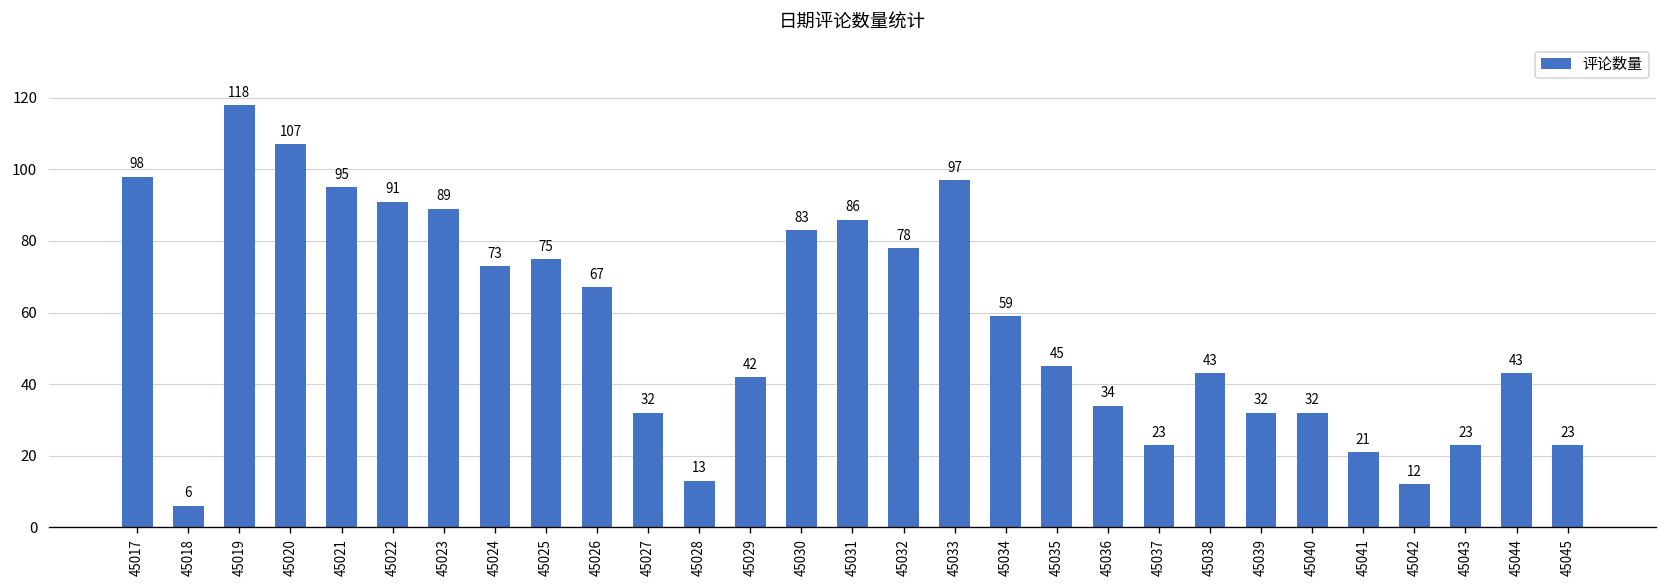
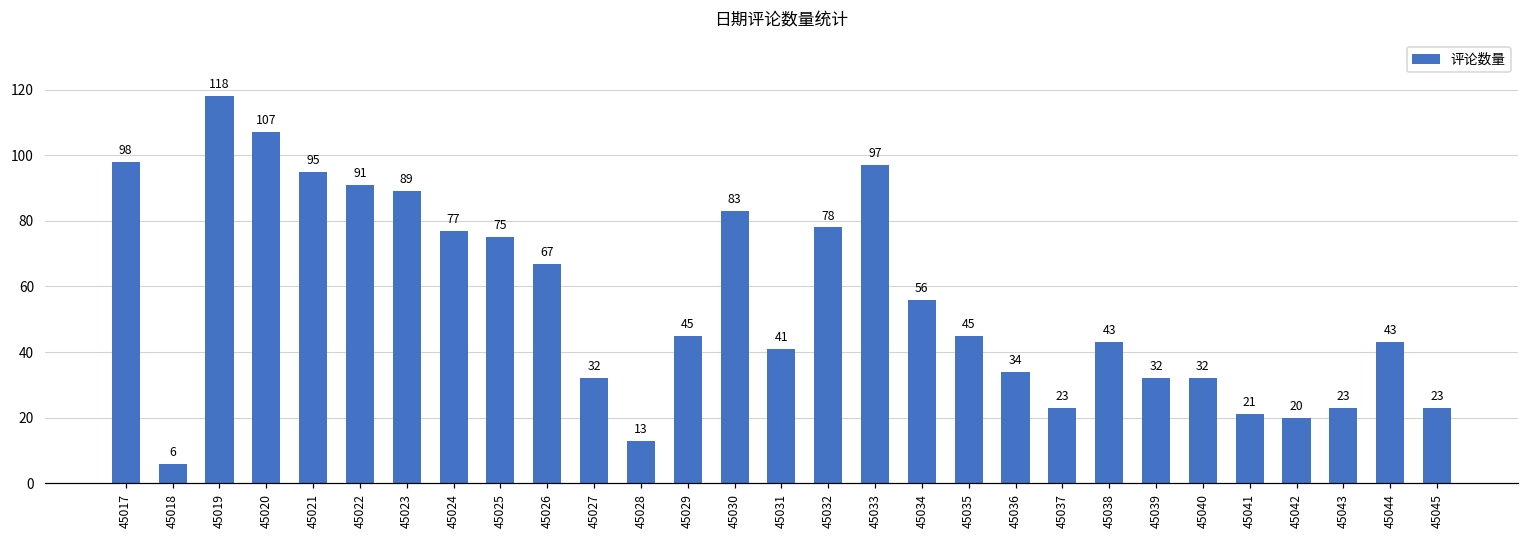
  {
    "45017": 98,
    "45018": 6,
    "45019": 118,
    "45020": 107,
    "45021": 95,
    "45022": 91,
    "45023": 89,
-   "45024": 73,
+   "45024": 77,
    "45025": 75,
    "45026": 67,
    "45027": 32,
    "45028": 13,
-   "45029": 42,
+   "45029": 45,
    "45030": 83,
-   "45031": 86,
+   "45031": 41,
    "45032": 78,
    "45033": 97,
-   "45034": 59,
+   "45034": 56,
    "45035": 45,
    "45036": 34,
    "45037": 23,
    "45038": 43,
    "45039": 32,
    "45040": 32,
    "45041": 21,
-   "45042": 12,
+   "45042": 20,
    "45043": 23,
    "45044": 43,
    "45045": 23
  }
